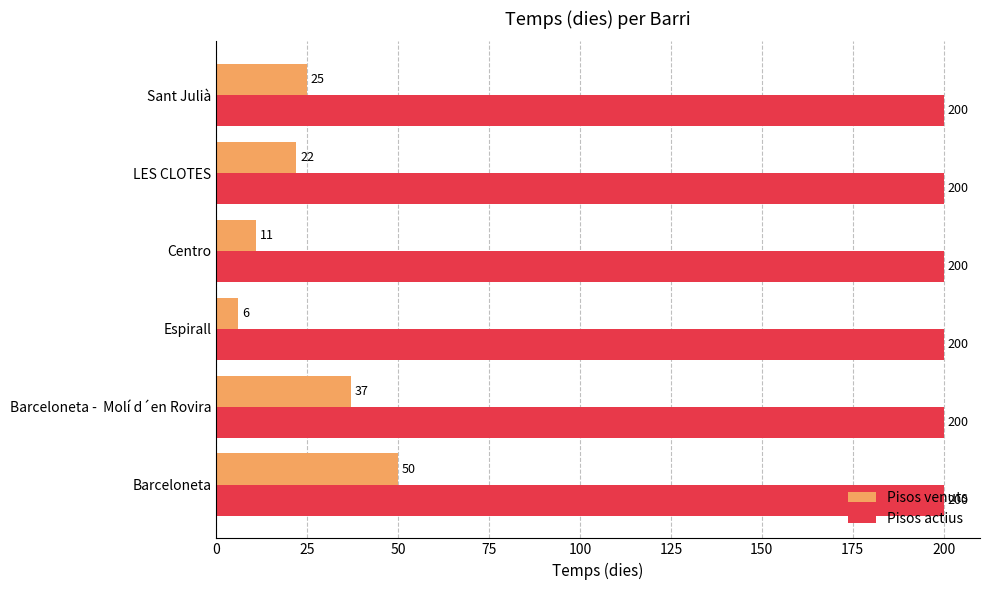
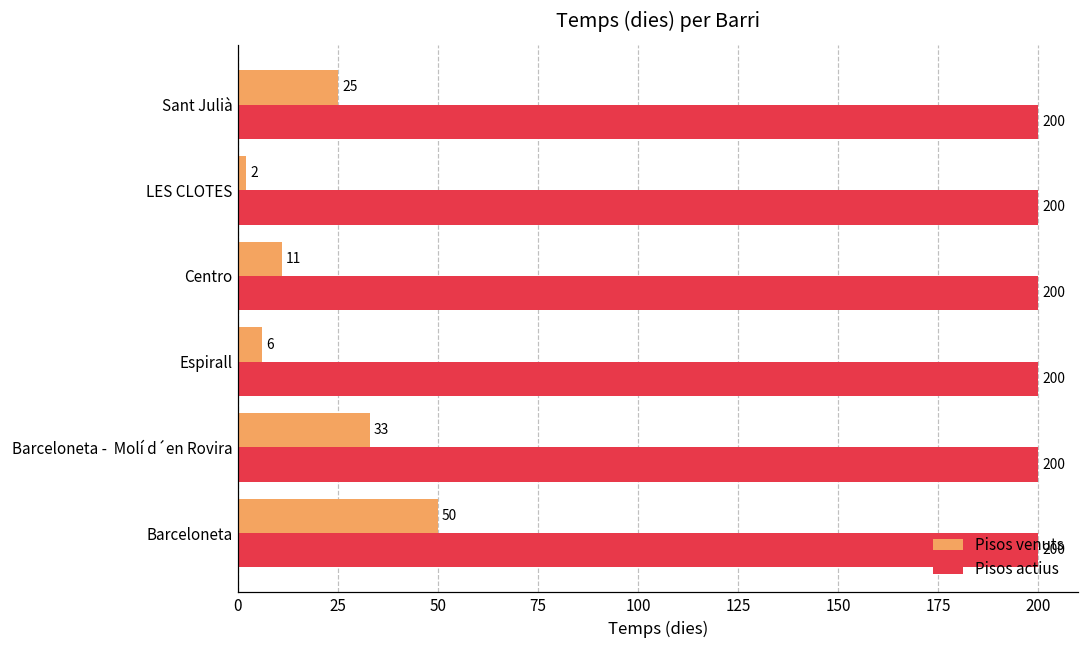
  {
    "Pisos venuts": {
      "Sant Julià": 25,
-     "LES CLOTES": 22,
+     "LES CLOTES": 2,
      "Centro": 11,
      "Espirall": 6,
-     "Barceloneta - Molí d´en Rovira": 37,
+     "Barceloneta - Molí d´en Rovira": 33,
      "Barceloneta": 50
    },
    "Pisos actius": {
      "Sant Julià": 200,
      "LES CLOTES": 200,
      "Centro": 200,
      "Espirall": 200,
      "Barceloneta - Molí d´en Rovira": 200,
      "Barceloneta": 200
    }
  }
